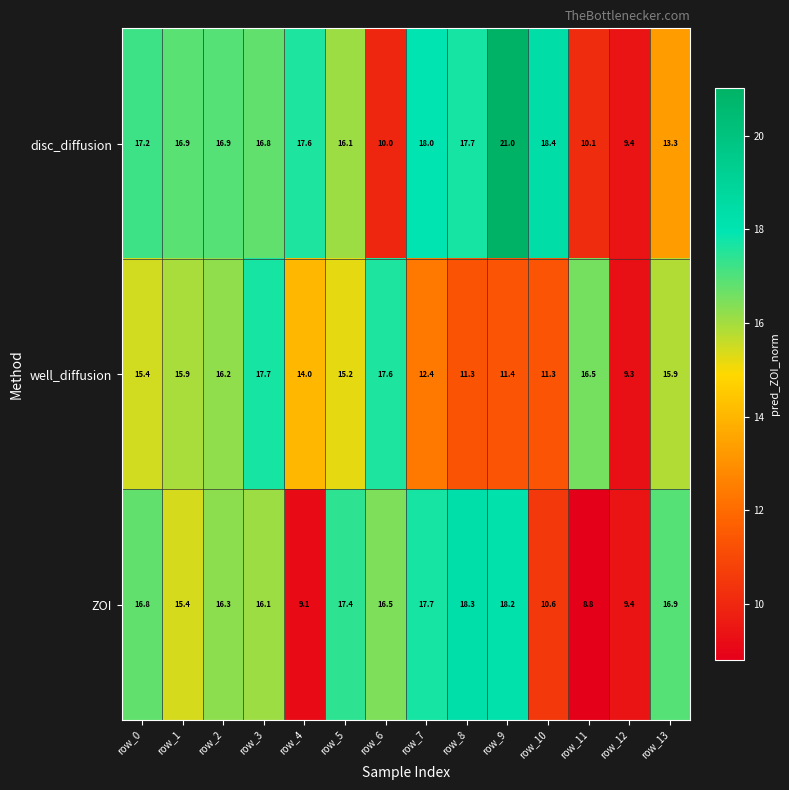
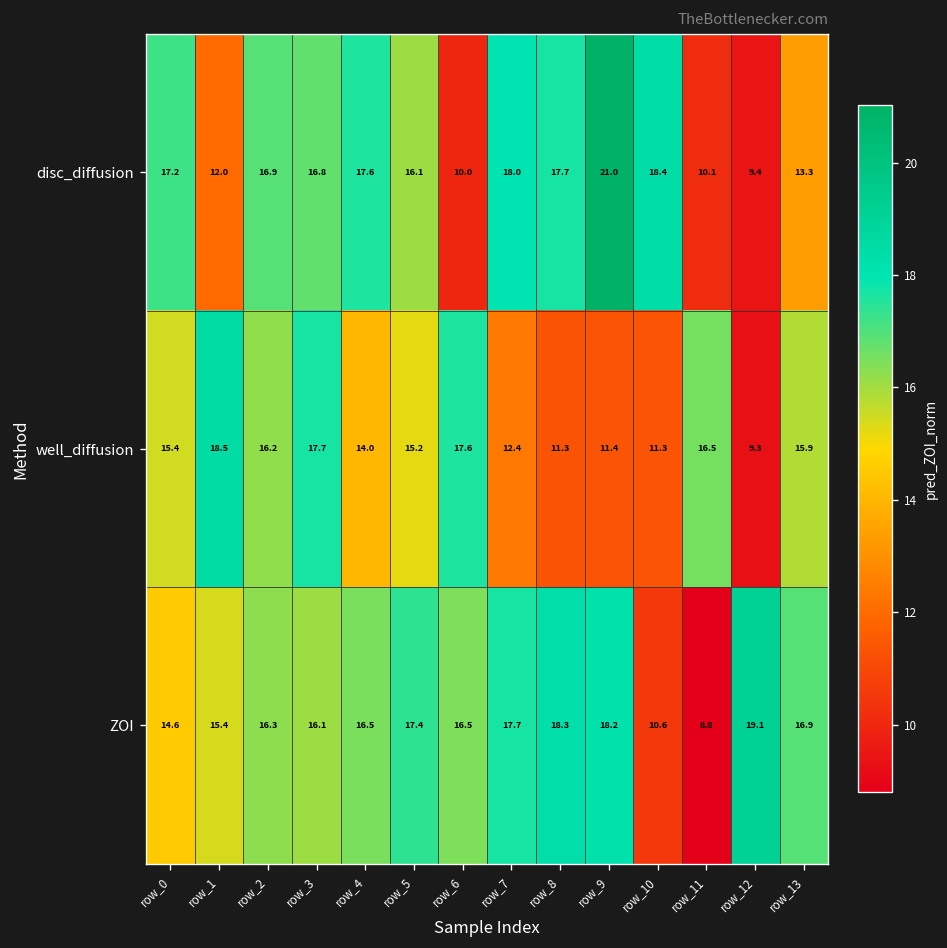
  {
    "disc_diffusion": {
      "row_0": 17.2,
-     "row_1": 16.9,
+     "row_1": 12.0,
      "row_2": 16.9,
      "row_3": 16.8,
      "row_4": 17.6,
      "row_5": 16.1,
      "row_6": 10.0,
      "row_7": 18.0,
      "row_8": 17.7,
      "row_9": 21.0,
      "row_10": 18.4,
      "row_11": 10.1,
      "row_12": 9.4,
      "row_13": 13.3
    },
    "well_diffusion": {
      "row_0": 15.4,
-     "row_1": 15.9,
+     "row_1": 18.5,
      "row_2": 16.2,
      "row_3": 17.7,
      "row_4": 14.0,
      "row_5": 15.2,
      "row_6": 17.6,
      "row_7": 12.4,
      "row_8": 11.3,
      "row_9": 11.4,
      "row_10": 11.3,
      "row_11": 16.5,
      "row_12": 9.3,
      "row_13": 15.9
    },
    "ZOI": {
-     "row_0": 16.8,
+     "row_0": 14.6,
      "row_1": 15.4,
      "row_2": 16.3,
      "row_3": 16.1,
-     "row_4": 9.1,
+     "row_4": 16.5,
      "row_5": 17.4,
      "row_6": 16.5,
      "row_7": 17.7,
      "row_8": 18.3,
      "row_9": 18.2,
      "row_10": 10.6,
      "row_11": 8.8,
-     "row_12": 9.4,
+     "row_12": 19.1,
      "row_13": 16.9
    }
  }
